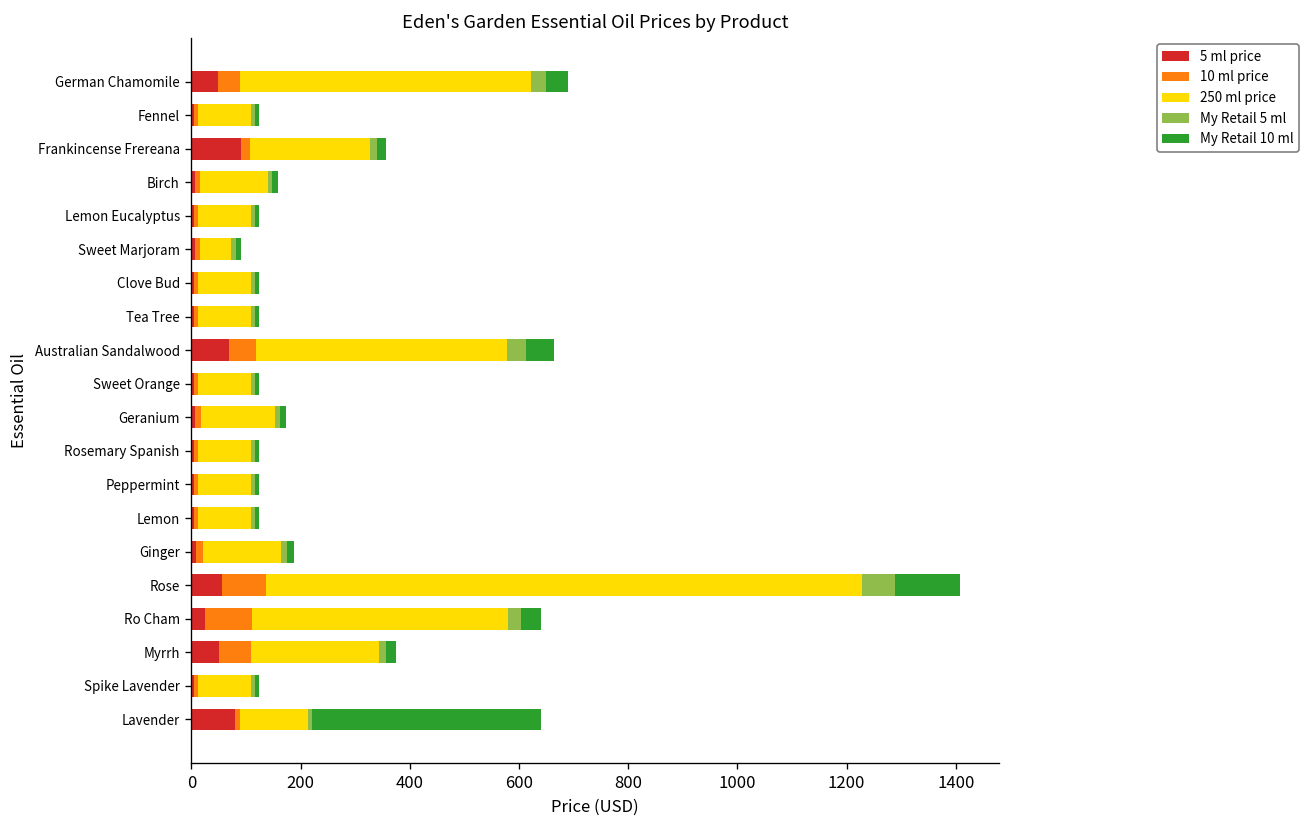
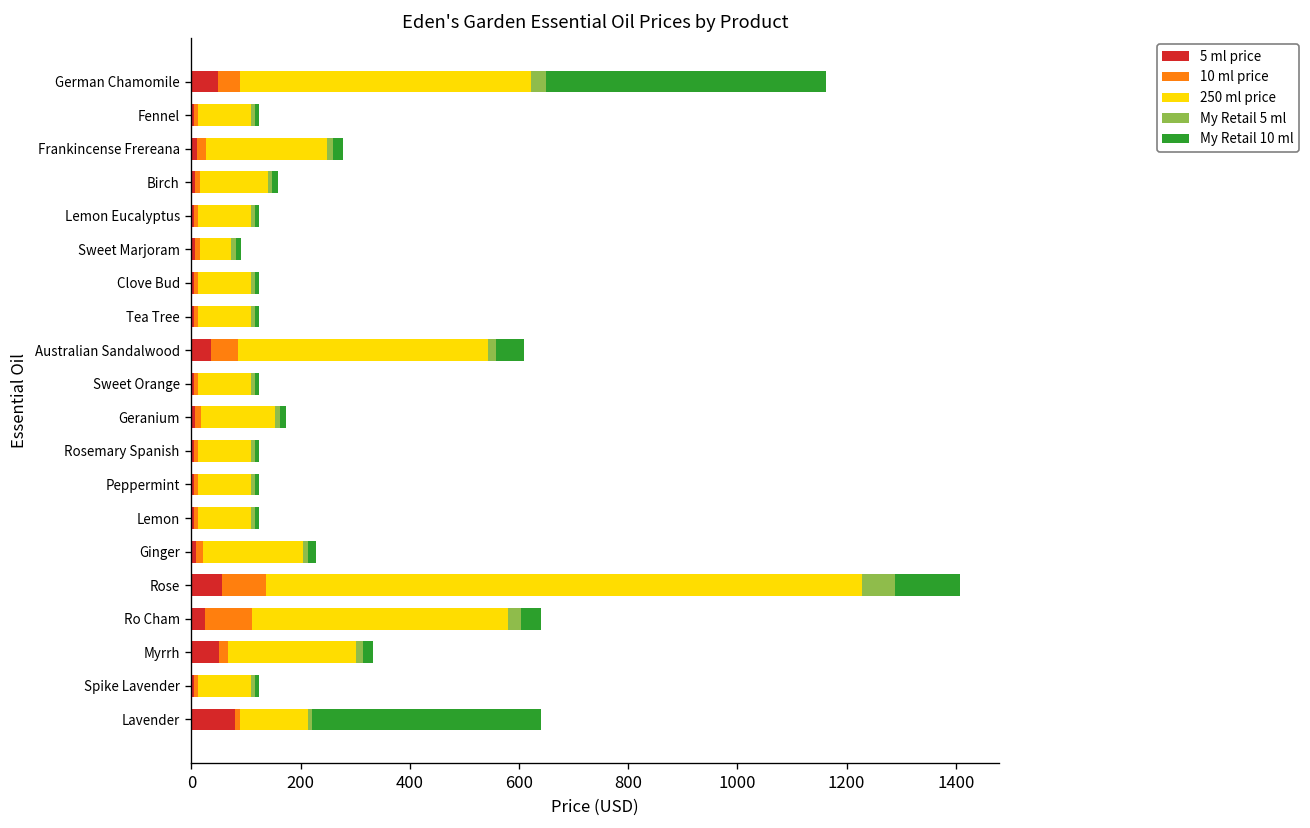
  {
    "5 ml price": {
      "German Chamomile": 50,
-     "Frankincense Frereana": 90,
+     "Frankincense Frereana": 10,
      "Birch": 10,
      "Sweet Marjoram": 10,
-     "Australian Sandalwood": 70,
+     "Australian Sandalwood": 30,
      "Geranium": 10,
      "Ginger": 10,
      "Rose": 60,
      "Ro Cham": 20,
      "Myrrh": 50,
      "Lavender": 80
    },
    "10 ml price": {
      "German Chamomile": 40,
      "Fennel": 10,
      "Frankincense Frereana": 20,
      "Birch": 10,
      "Lemon Eucalyptus": 10,
      "Sweet Marjoram": 10,
      "Clove Bud": 10,
      "Tea Tree": 10,
      "Australian Sandalwood": 50,
      "Sweet Orange": 10,
      "Geranium": 10,
      "Rosemary Spanish": 10,
      "Peppermint": 10,
      "Lemon": 10,
      "Ginger": 10,
      "Rose": 80,
      "Ro Cham": 90,
-     "Myrrh": 60,
+     "Myrrh": 20,
      "Spike Lavender": 10,
      "Lavender": 10
    },
    "250 ml price": {
      "German Chamomile": 530,
      "Fennel": 100,
      "Frankincense Frereana": 220,
      "Birch": 120,
      "Lemon Eucalyptus": 100,
      "Sweet Marjoram": 60,
      "Clove Bud": 100,
      "Tea Tree": 100,
      "Australian Sandalwood": 460,
      "Sweet Orange": 100,
      "Geranium": 140,
      "Rosemary Spanish": 100,
      "Peppermint": 100,
      "Lemon": 100,
-     "Ginger": 140,
+     "Ginger": 180,
      "Rose": 1090,
      "Ro Cham": 470,
      "Myrrh": 230,
      "Spike Lavender": 100,
      "Lavender": 120
    },
    "My Retail 5 ml": {
      "German Chamomile": 30,
      "Fennel": 10,
      "Frankincense Frereana": 10,
      "Birch": 10,
      "Lemon Eucalyptus": 10,
      "Sweet Marjoram": 10,
      "Clove Bud": 10,
      "Tea Tree": 10,
-     "Australian Sandalwood": 40,
+     "Australian Sandalwood": 10,
      "Sweet Orange": 10,
      "Geranium": 10,
      "Rosemary Spanish": 10,
      "Peppermint": 10,
      "Lemon": 10,
      "Ginger": 10,
      "Rose": 60,
      "Ro Cham": 30,
      "Myrrh": 10,
      "Spike Lavender": 10,
      "Lavender": 10
    },
    "My Retail 10 ml": {
-     "German Chamomile": 40,
+     "German Chamomile": 510,
      "Fennel": 10,
      "Frankincense Frereana": 20,
      "Birch": 10,
      "Lemon Eucalyptus": 10,
      "Sweet Marjoram": 10,
      "Clove Bud": 10,
      "Tea Tree": 10,
      "Australian Sandalwood": 50,
      "Sweet Orange": 10,
      "Geranium": 10,
      "Rosemary Spanish": 10,
      "Peppermint": 10,
      "Lemon": 10,
      "Ginger": 10,
      "Rose": 120,
      "Ro Cham": 40,
      "Myrrh": 20,
      "Spike Lavender": 10,
      "Lavender": 420
    }
  }
